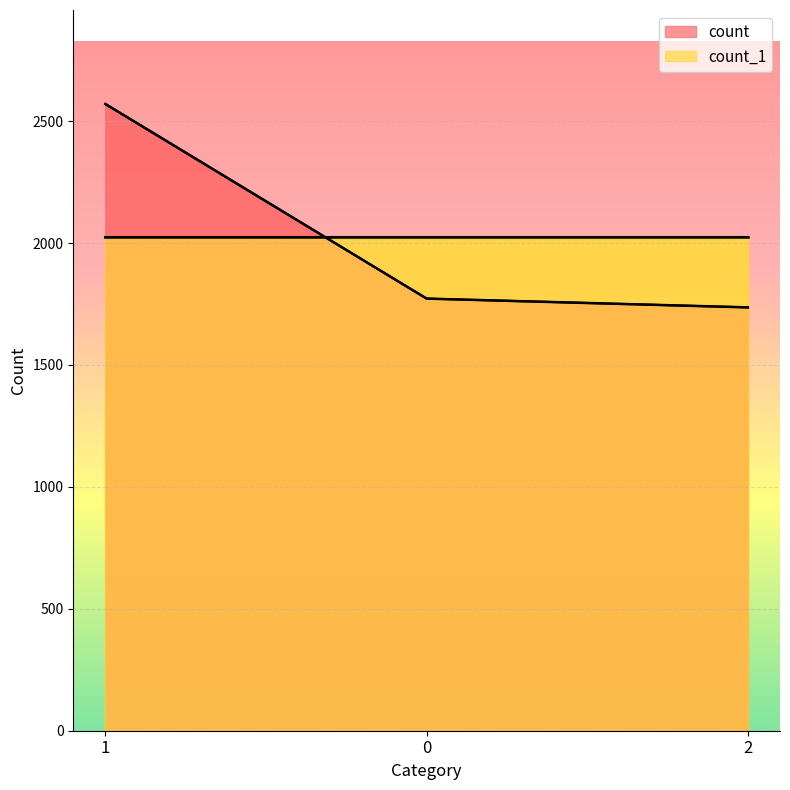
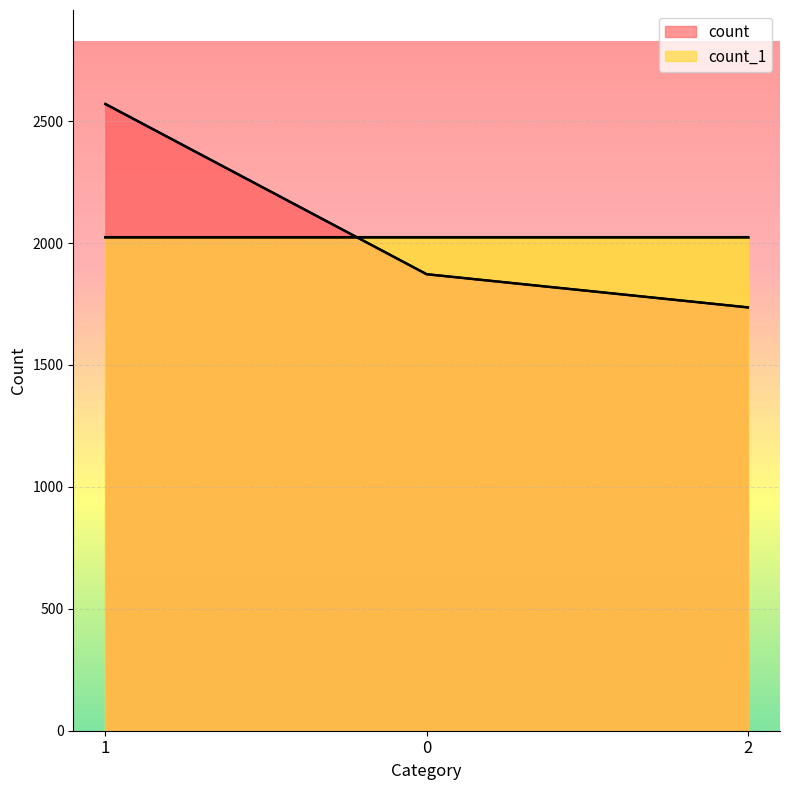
  {
    "count": {
      "1": 2570,
-     "0": 1770,
+     "0": 1870,
      "2": 1740
    },
    "count_1": {
      "1": 2030,
      "0": 2030,
      "2": 2030
    }
  }
